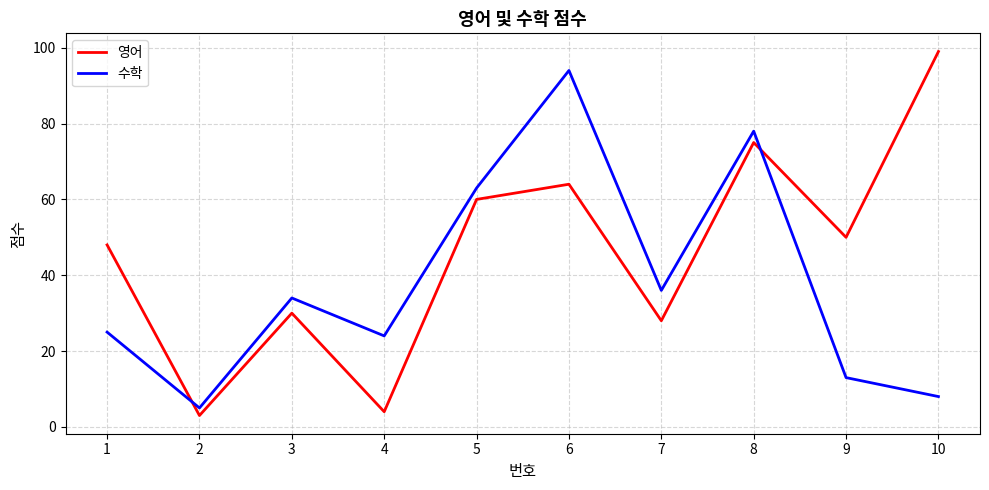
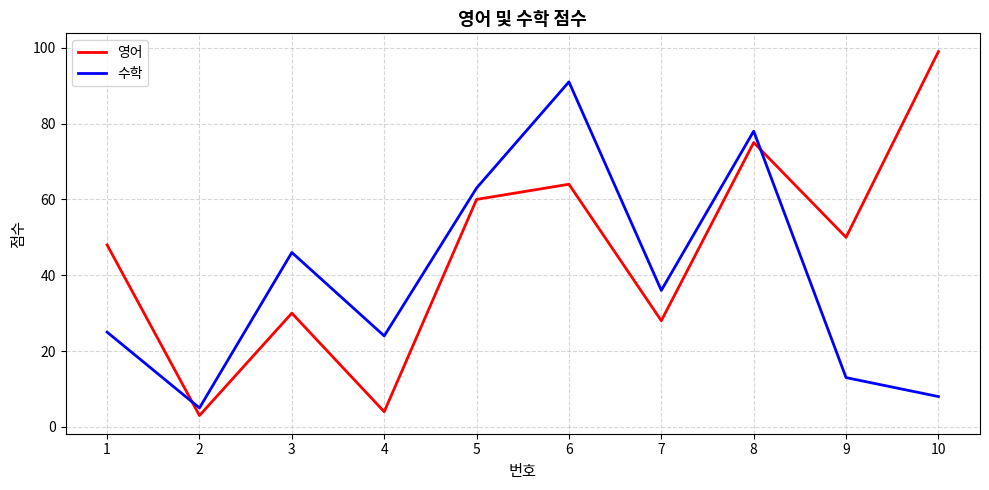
  {
    "영어": {
      "1": 48,
      "2": 3,
      "3": 30,
      "4": 4,
      "5": 60,
      "6": 64,
      "7": 28,
      "8": 75,
      "9": 50,
      "10": 99
    },
    "수학": {
      "1": 25,
      "2": 5,
-     "3": 34,
+     "3": 46,
      "4": 24,
      "5": 63,
-     "6": 94,
+     "6": 91,
      "7": 36,
      "8": 78,
      "9": 13,
      "10": 8
    }
  }
